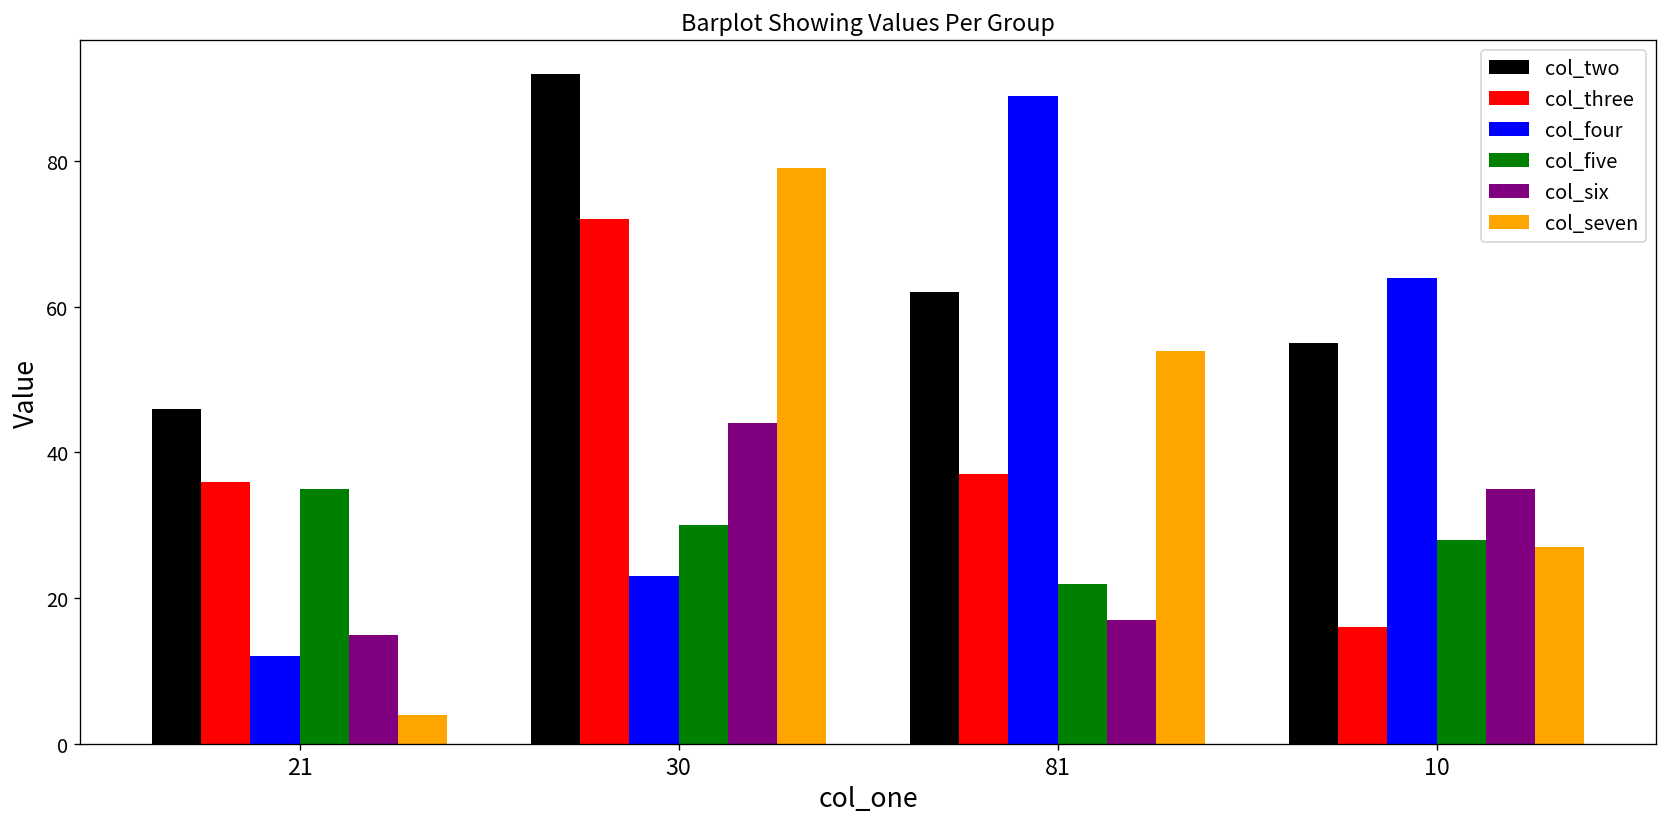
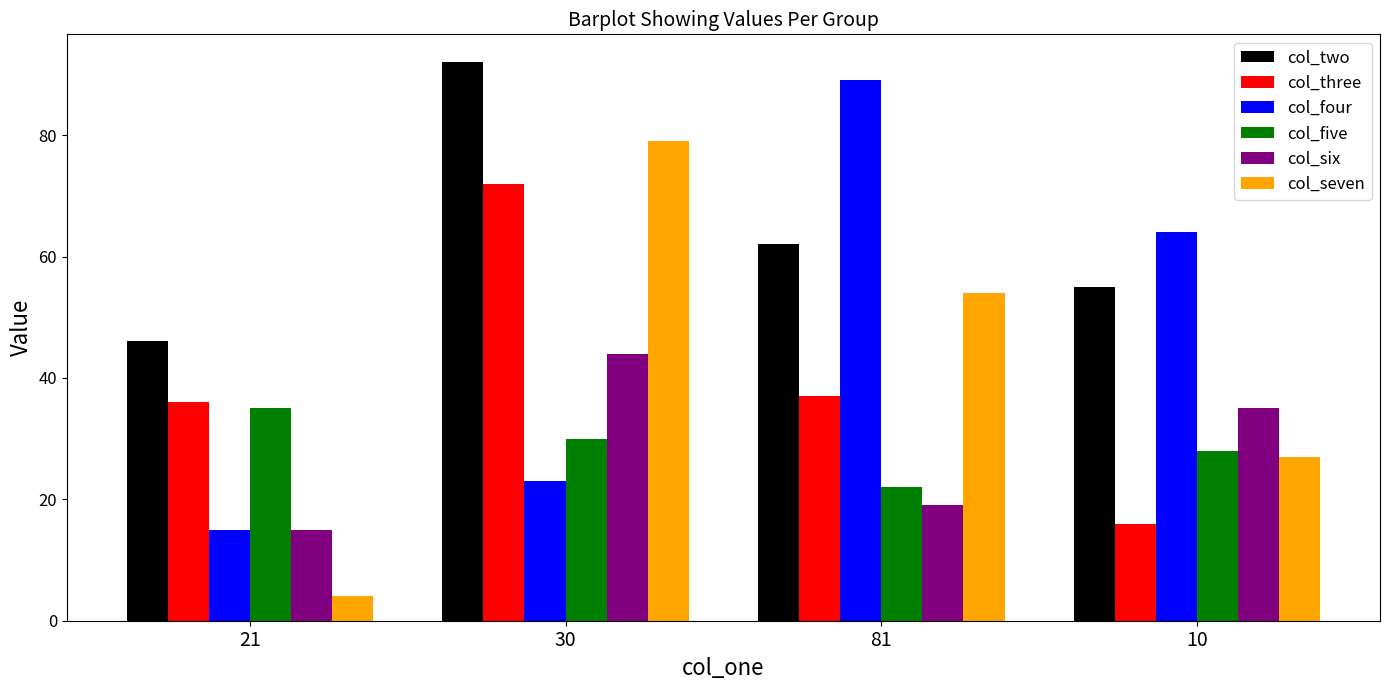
  {
    "col_two": {
      "21": 46,
      "30": 92,
      "81": 62,
      "10": 55
    },
    "col_three": {
      "21": 36,
      "30": 72,
      "81": 37,
      "10": 16
    },
    "col_four": {
-     "21": 12,
+     "21": 15,
      "30": 23,
      "81": 89,
      "10": 64
    },
    "col_five": {
      "21": 35,
      "30": 30,
      "81": 22,
      "10": 28
    },
    "col_six": {
      "21": 15,
      "30": 44,
-     "81": 17,
+     "81": 19,
      "10": 35
    },
    "col_seven": {
      "21": 4,
      "30": 79,
      "81": 54,
      "10": 27
    }
  }
